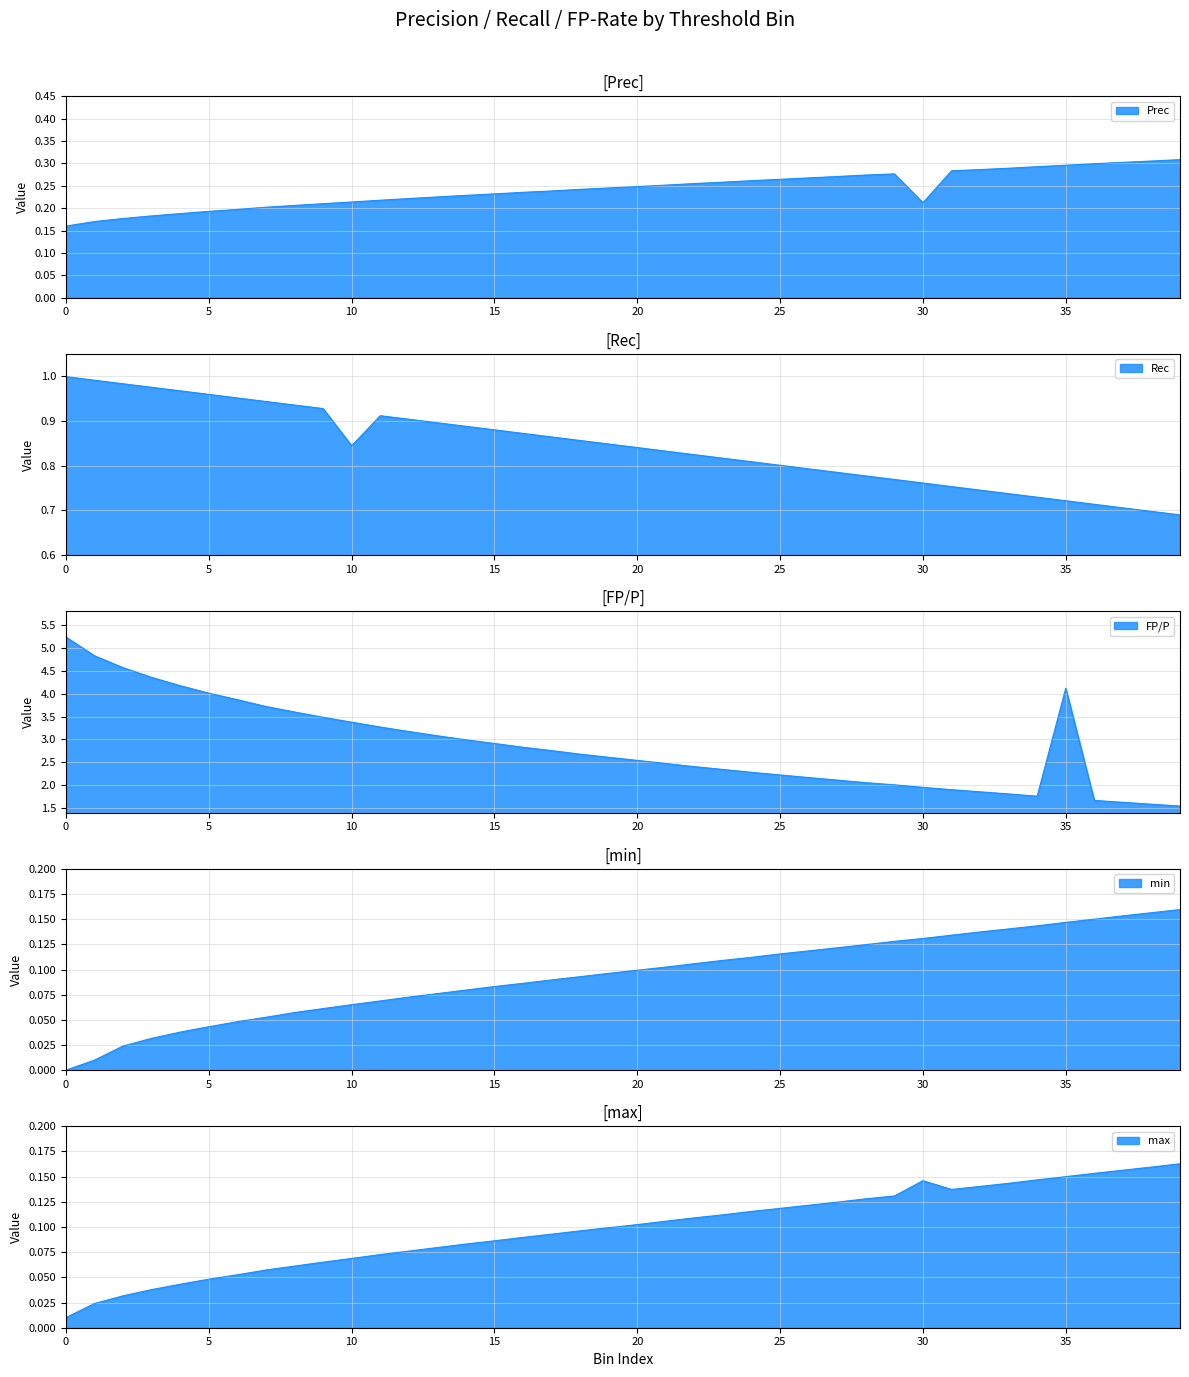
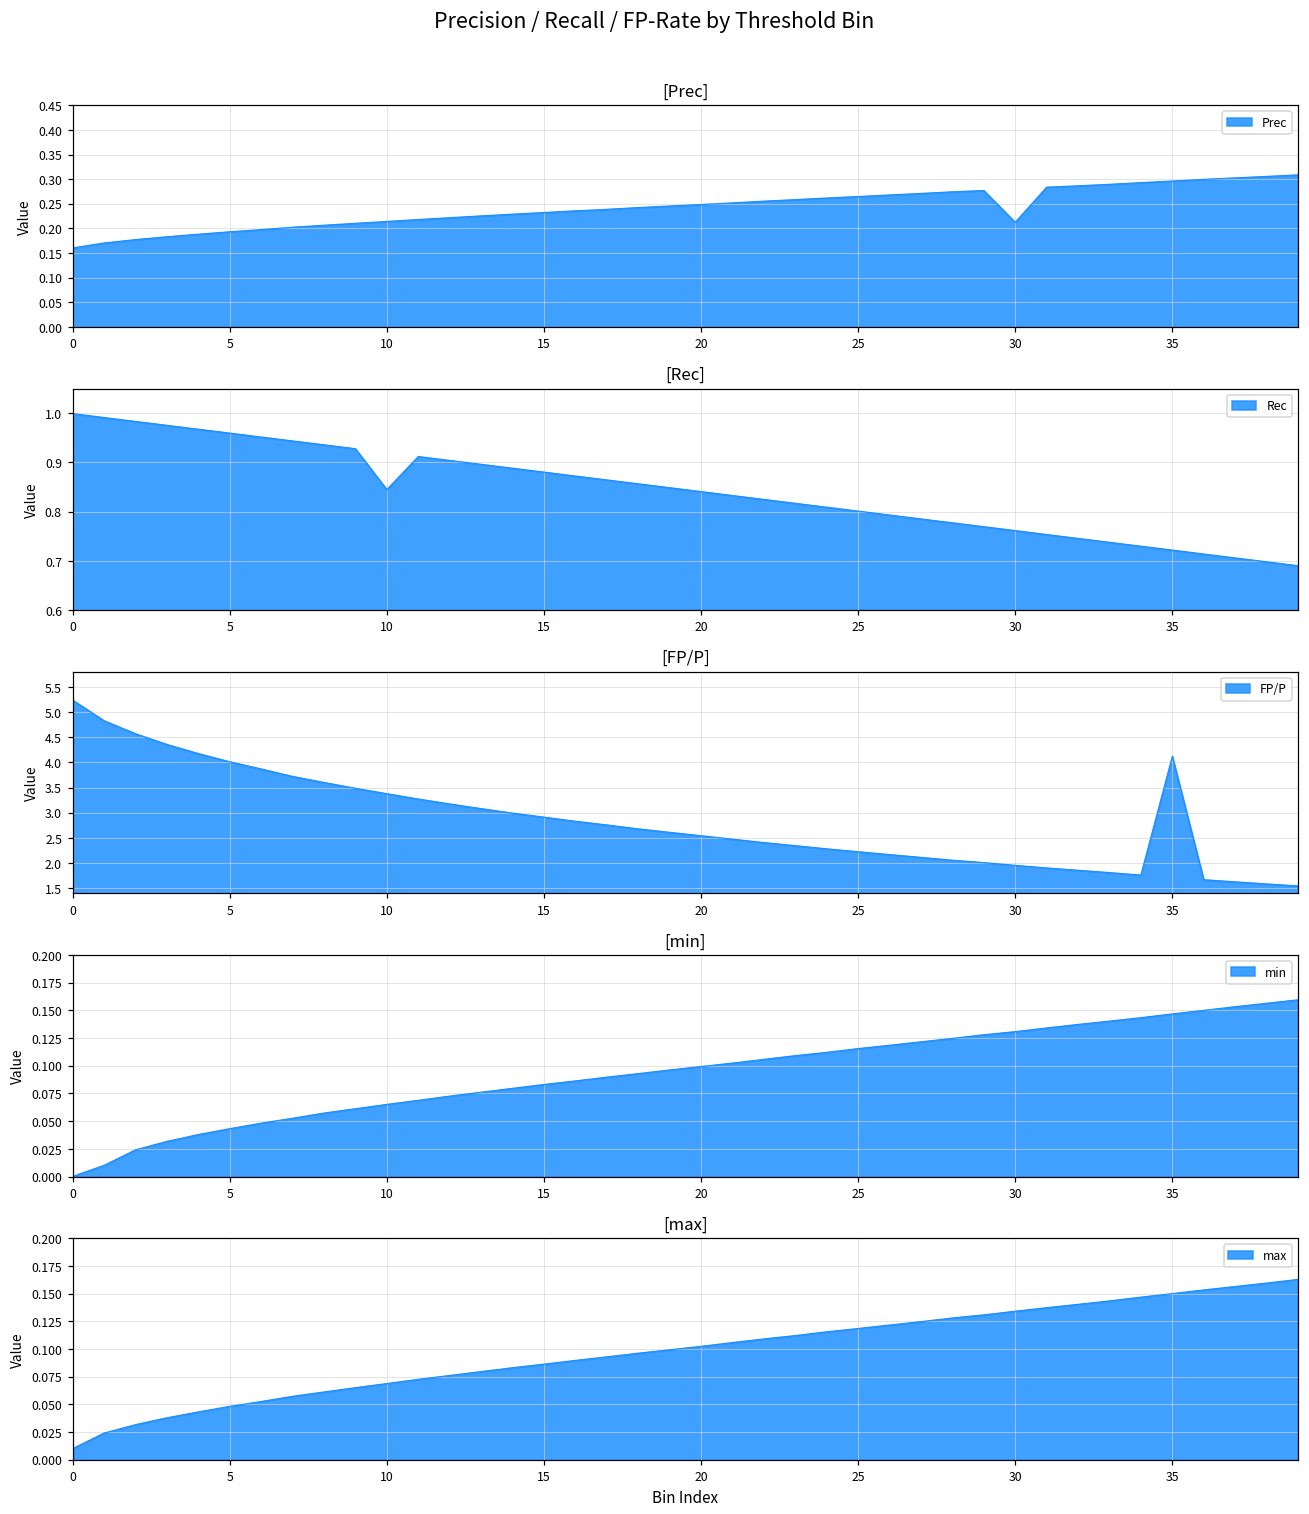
  {
    "[Prec]": {
      "0": 0.16,
      "5": 0.19,
      "10": 0.21,
      "15": 0.23,
      "20": 0.25,
      "25": 0.26,
      "30": 0.21,
      "35": 0.30
    },
    "[Rec]": {
      "0": 1.00,
      "5": 0.96,
      "10": 0.84,
      "15": 0.88,
      "20": 0.84,
      "25": 0.80,
      "30": 0.76,
      "35": 0.72
    },
    "[FP/P]": {
      "0": 5.2,
      "5": 4.0,
      "10": 3.4,
      "15": 2.9,
      "20": 2.5,
      "25": 2.2,
      "30": 2.0,
      "35": 4.1
    },
    "[min]": {
      "0": 0.000,
      "5": 0.043,
      "10": 0.065,
      "15": 0.083,
      "20": 0.099,
      "25": 0.116,
      "30": 0.131,
      "35": 0.147
    },
    "[max]": {
      "0": 0.010,
      "5": 0.048,
      "10": 0.069,
      "15": 0.086,
      "20": 0.102,
      "25": 0.119,
-     "30": 0.146,
+     "30": 0.134,
      "35": 0.150
    }
  }
